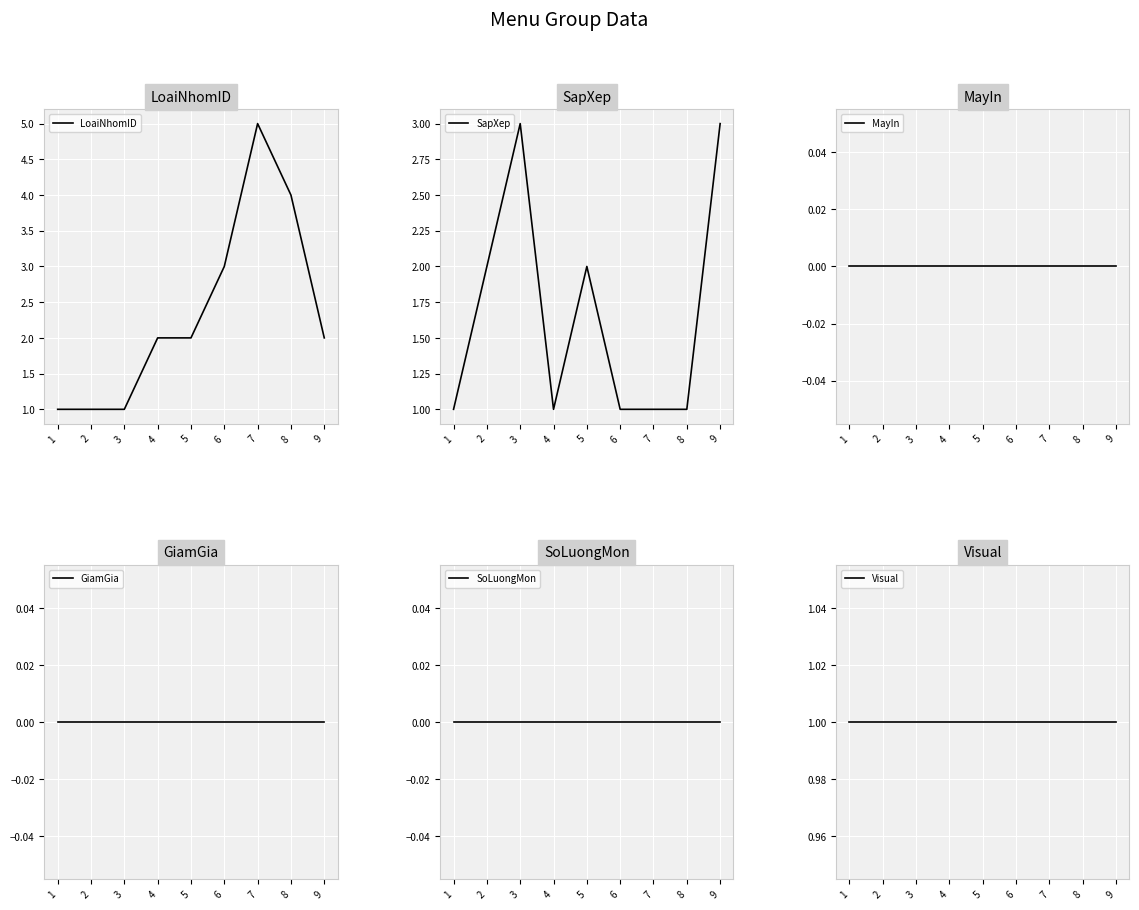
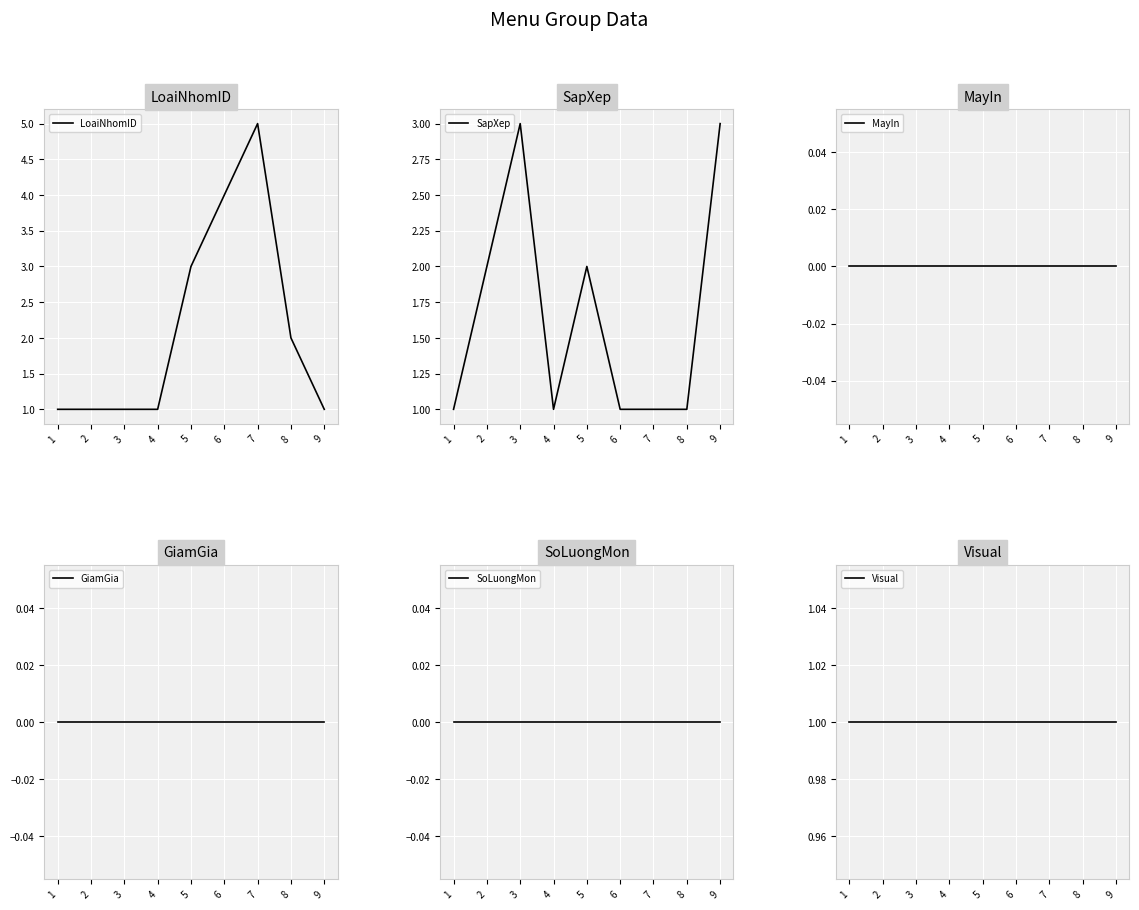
  {
    "LoaiNhomID": {
      "1": 1,
      "2": 1,
      "3": 1,
-     "4": 2,
-     "5": 2,
-     "6": 3,
+     "4": 1,
+     "5": 3,
+     "6": 4,
      "7": 5,
-     "8": 4,
-     "9": 2
+     "8": 2,
+     "9": 1
    },
    "SapXep": {
      "1": 1.00,
      "2": 2.00,
      "3": 3.00,
      "4": 1.00,
      "5": 2.00,
      "6": 1.00,
      "7": 1.00,
      "8": 1.00,
      "9": 3.00
    },
    "MayIn": {
      "1": 0.000,
      "2": 0.000,
      "3": 0.000,
      "4": 0.000,
      "5": 0.000,
      "6": 0.000,
      "7": 0.000,
      "8": 0.000,
      "9": 0.000
    },
    "GiamGia": {
      "1": 0.000,
      "2": 0.000,
      "3": 0.000,
      "4": 0.000,
      "5": 0.000,
      "6": 0.000,
      "7": 0.000,
      "8": 0.000,
      "9": 0.000
    },
    "SoLuongMon": {
      "1": 0.000,
      "2": 0.000,
      "3": 0.000,
      "4": 0.000,
      "5": 0.000,
      "6": 0.000,
      "7": 0.000,
      "8": 0.000,
      "9": 0.000
    },
    "Visual": {
      "1": 1.000,
      "2": 1.000,
      "3": 1.000,
      "4": 1.000,
      "5": 1.000,
      "6": 1.000,
      "7": 1.000,
      "8": 1.000,
      "9": 1.000
    }
  }
